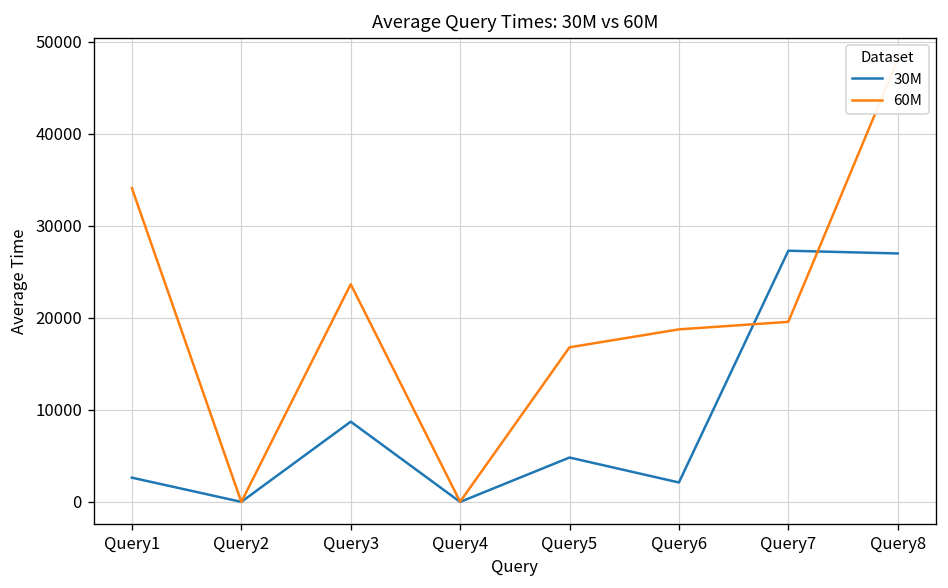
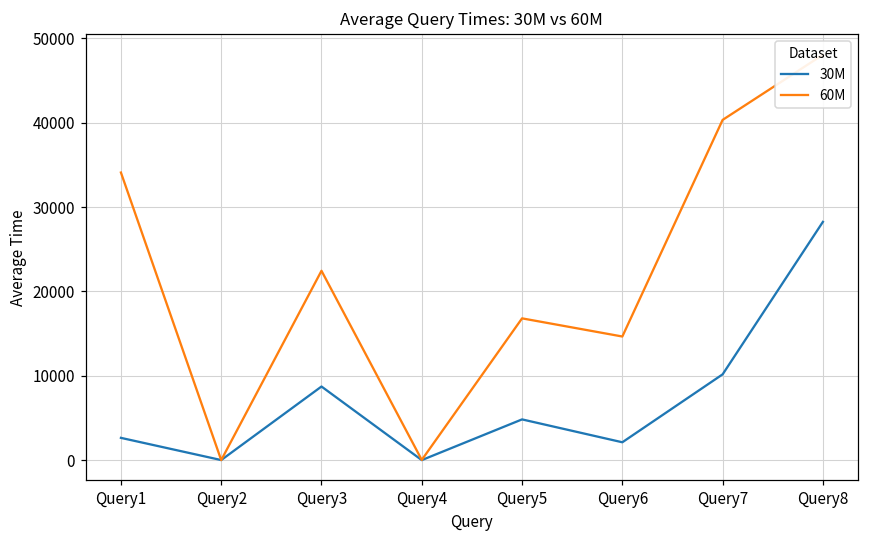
  {
    "30M": {
      "Query1": 3000,
      "Query3": 9000,
      "Query5": 5000,
      "Query6": 2000,
-     "Query7": 27000,
-     "Query8": 27000
+     "Query7": 10000,
+     "Query8": 28000
    },
    "60M": {
      "Query1": 34000,
-     "Query3": 24000,
+     "Query3": 22000,
      "Query5": 17000,
-     "Query6": 19000,
-     "Query7": 20000
+     "Query6": 15000,
+     "Query7": 40000
    }
  }
